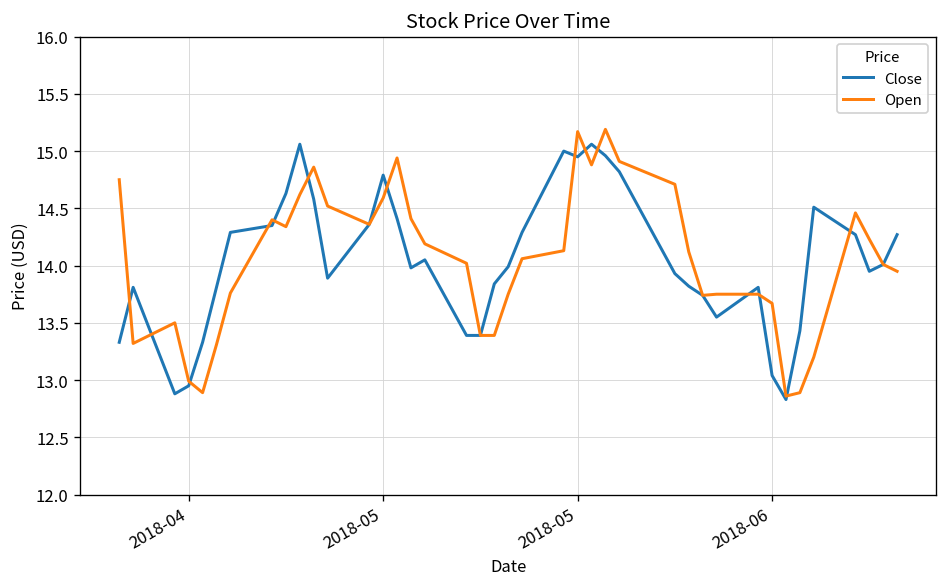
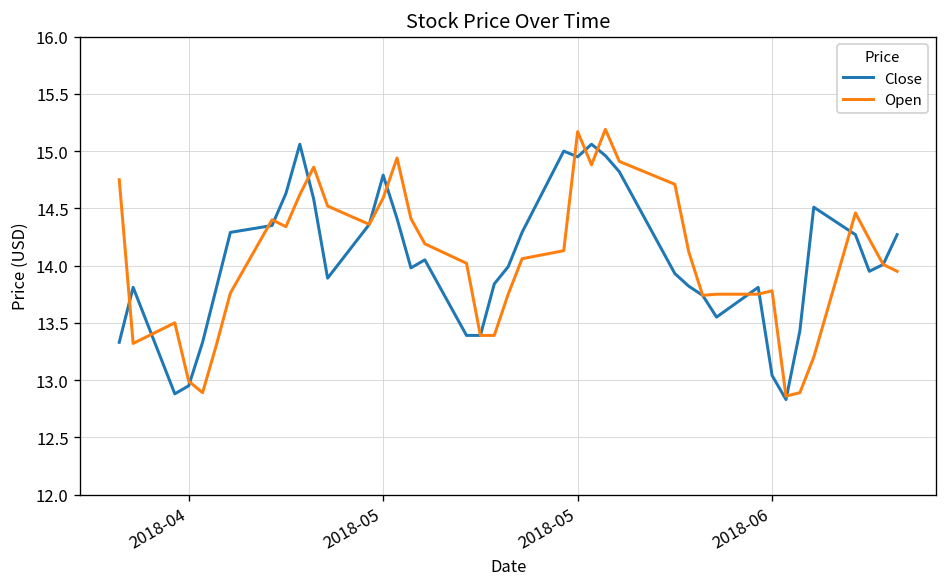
  {
    "Close": {
      "2018-04": 13.0,
      "2018-06": 13.0
    },
    "Open": {
      "2018-04": 13.0,
-     "2018-06": 13.7
+     "2018-06": 13.8
    }
  }
